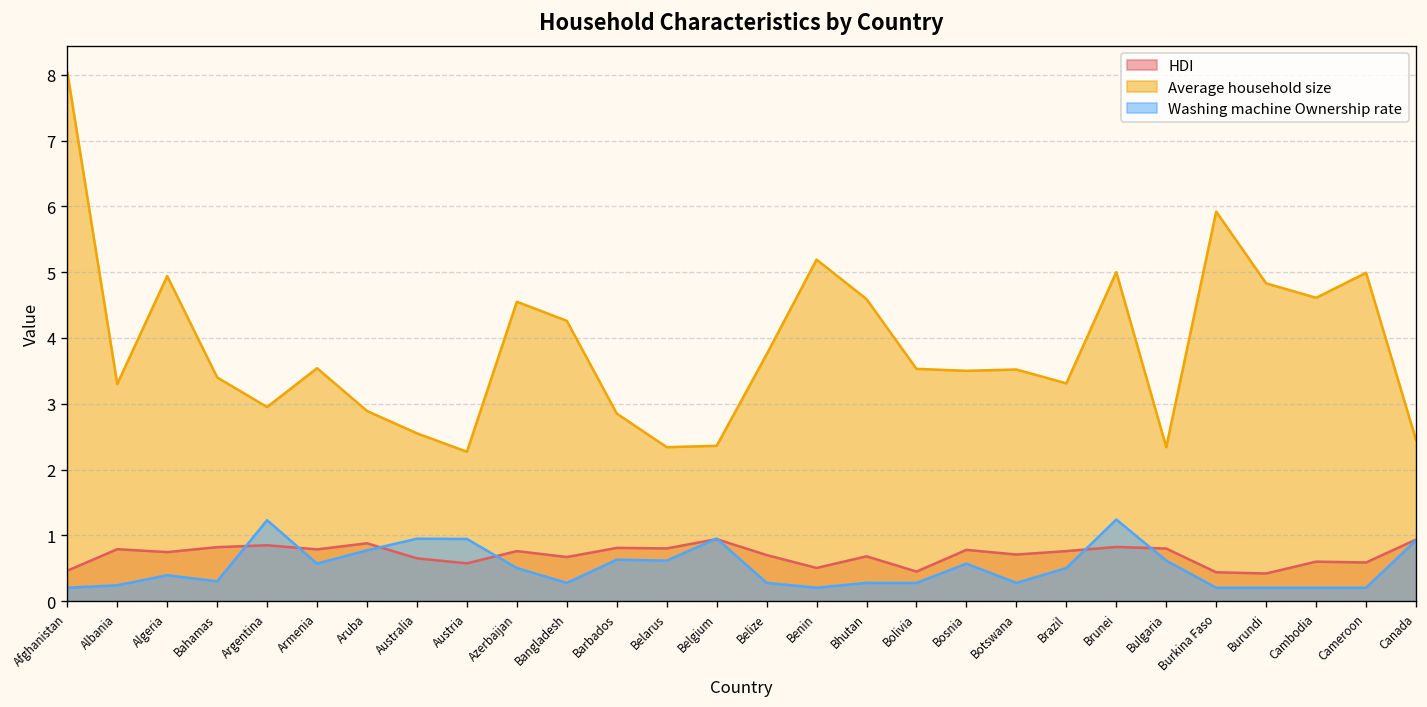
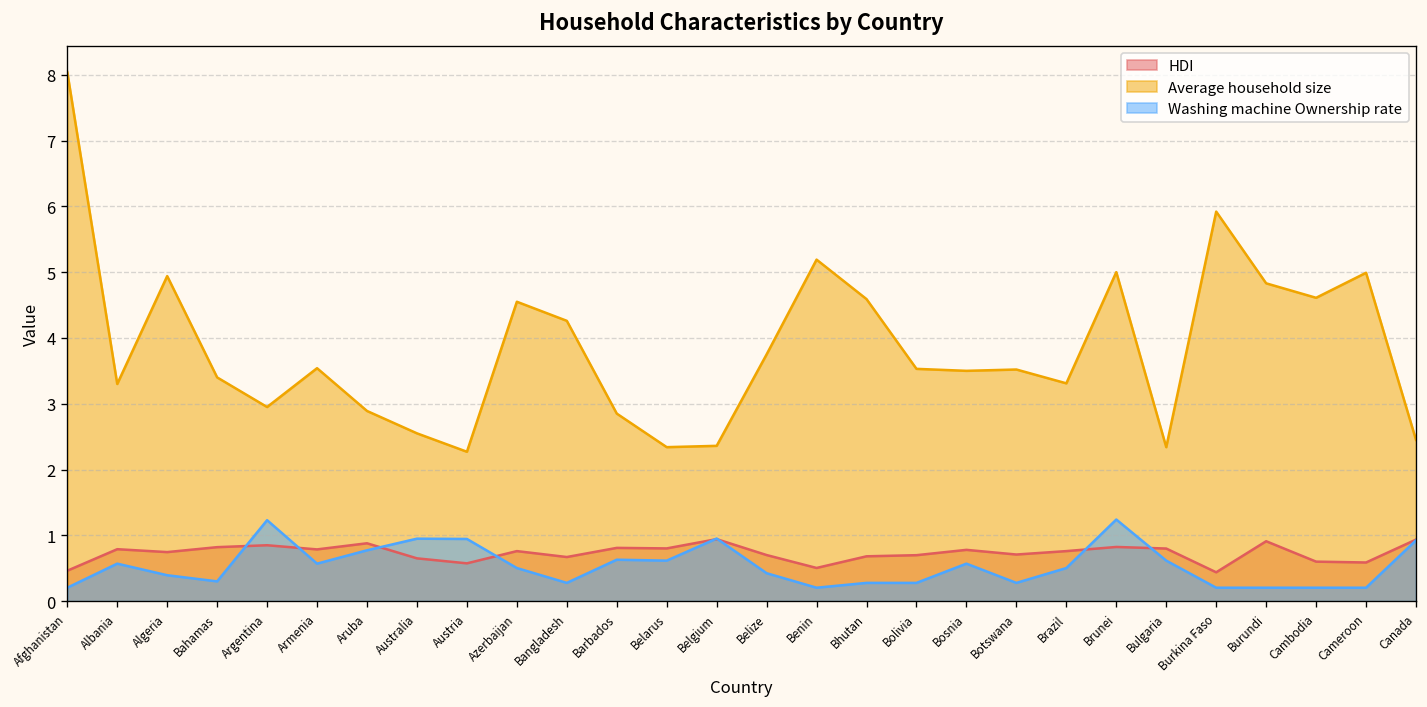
  {
    "HDI": {
      "Afghanistan": 0.5,
      "Albania": 0.8,
      "Algeria": 0.7,
      "Bahamas": 0.8,
      "Argentina": 0.8,
      "Armenia": 0.8,
      "Aruba": 0.9,
      "Australia": 0.7,
      "Austria": 0.6,
      "Azerbaijan": 0.8,
      "Bangladesh": 0.7,
      "Barbados": 0.8,
      "Belarus": 0.8,
      "Belize": 0.7,
      "Benin": 0.5,
      "Bhutan": 0.7,
-     "Bolivia": 0.4,
+     "Bolivia": 0.7,
      "Bosnia": 0.8,
      "Botswana": 0.7,
      "Brazil": 0.8,
      "Brunei": 0.8,
      "Bulgaria": 0.8,
      "Burkina Faso": 0.4,
-     "Burundi": 0.4,
+     "Burundi": 0.9,
      "Cambodia": 0.6,
      "Cameroon": 0.6
    },
    "Average household size": {
      "Afghanistan": 8.0,
      "Albania": 3.3,
      "Algeria": 4.9,
      "Bahamas": 3.4,
      "Argentina": 3.0,
      "Armenia": 3.5,
      "Aruba": 2.9,
      "Australia": 2.6,
      "Austria": 2.3,
      "Azerbaijan": 4.6,
      "Bangladesh": 4.3,
      "Barbados": 2.9,
      "Belarus": 2.3,
      "Belgium": 2.4,
      "Belize": 3.8,
      "Benin": 5.2,
      "Bhutan": 4.6,
      "Bolivia": 3.5,
      "Bosnia": 3.5,
      "Botswana": 3.5,
      "Brazil": 3.3,
      "Brunei": 5.0,
      "Bulgaria": 2.3,
      "Burkina Faso": 5.9,
      "Burundi": 4.8,
      "Cambodia": 4.6,
      "Cameroon": 5.0,
      "Canada": 2.5
    },
    "Washing machine Ownership rate": {
      "Afghanistan": 0.2,
-     "Albania": 0.2,
+     "Albania": 0.6,
      "Algeria": 0.4,
      "Bahamas": 0.3,
      "Argentina": 1.2,
      "Armenia": 0.6,
      "Aruba": 0.8,
      "Australia": 0.9,
      "Austria": 0.9,
      "Azerbaijan": 0.5,
      "Bangladesh": 0.3,
      "Barbados": 0.6,
      "Belarus": 0.6,
-     "Belize": 0.3,
+     "Belize": 0.4,
      "Benin": 0.2,
      "Bhutan": 0.3,
      "Bolivia": 0.3,
      "Bosnia": 0.6,
      "Botswana": 0.3,
      "Brazil": 0.5,
      "Brunei": 1.2,
      "Bulgaria": 0.6,
      "Burkina Faso": 0.2,
      "Burundi": 0.2,
      "Cambodia": 0.2,
      "Cameroon": 0.2
    }
  }
